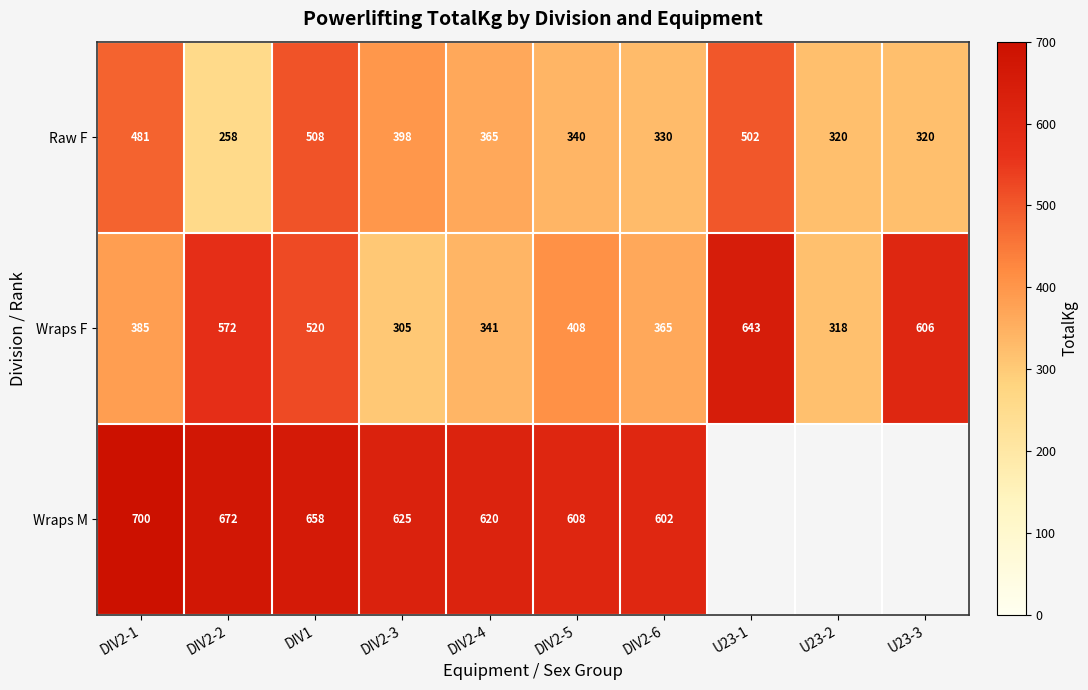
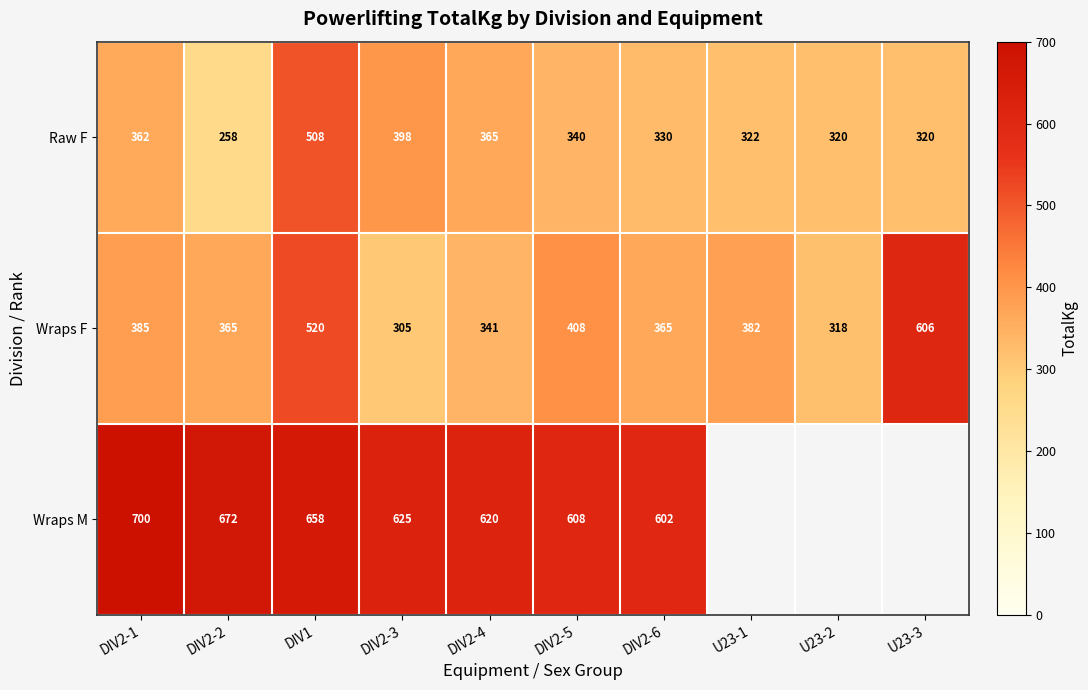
  {
    "Raw F": {
-     "DIV2-1": 481,
+     "DIV2-1": 362,
      "DIV2-2": 258,
      "DIV1": 508,
      "DIV2-3": 398,
      "DIV2-4": 365,
      "DIV2-5": 340,
      "DIV2-6": 330,
-     "U23-1": 502,
+     "U23-1": 322,
      "U23-2": 320,
      "U23-3": 320
    },
    "Wraps F": {
      "DIV2-1": 385,
-     "DIV2-2": 572,
+     "DIV2-2": 365,
      "DIV1": 520,
      "DIV2-3": 305,
      "DIV2-4": 341,
      "DIV2-5": 408,
      "DIV2-6": 365,
-     "U23-1": 643,
+     "U23-1": 382,
      "U23-2": 318,
      "U23-3": 606
    },
    "Wraps M": {
      "DIV2-1": 700,
      "DIV2-2": 672,
      "DIV1": 658,
      "DIV2-3": 625,
      "DIV2-4": 620,
      "DIV2-5": 608,
      "DIV2-6": 602
    }
  }
